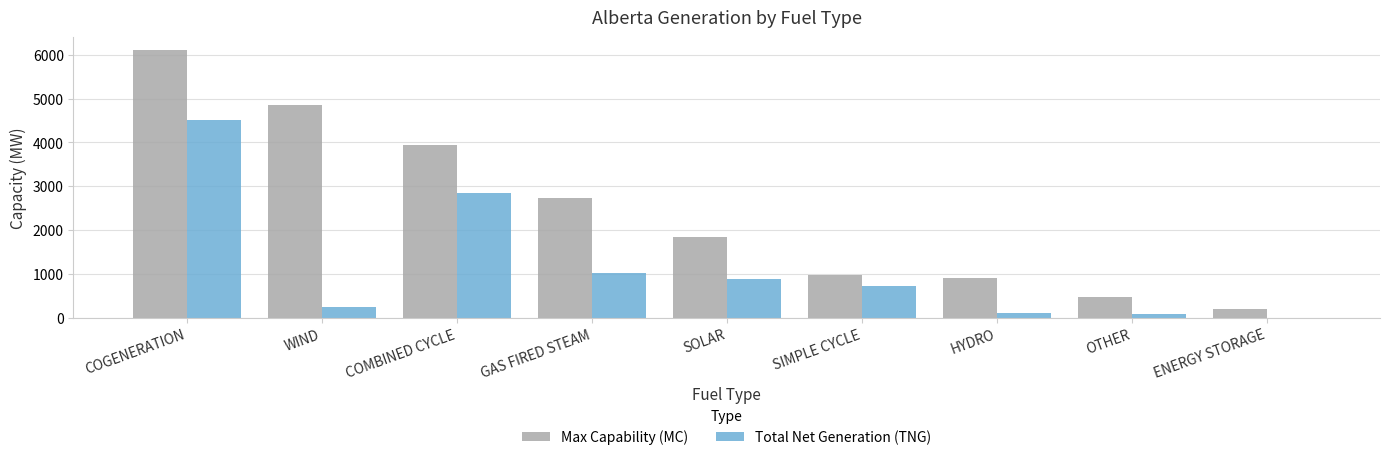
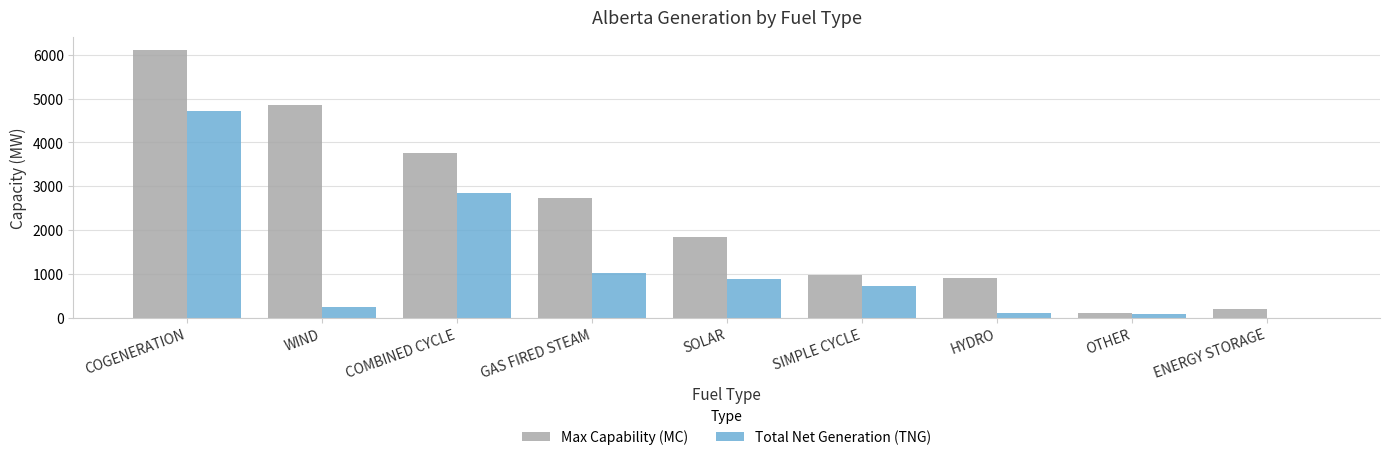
  {
    "Max Capability (MC)": {
      "COGENERATION": 6100,
      "WIND": 4800,
-     "COMBINED CYCLE": 3900,
+     "COMBINED CYCLE": 3800,
      "GAS FIRED STEAM": 2700,
      "SOLAR": 1900,
      "SIMPLE CYCLE": 1000,
      "HYDRO": 900,
-     "OTHER": 500,
+     "OTHER": 100,
      "ENERGY STORAGE": 200
    },
    "Total Net Generation (TNG)": {
-     "COGENERATION": 4500,
+     "COGENERATION": 4700,
      "WIND": 200,
      "COMBINED CYCLE": 2800,
      "GAS FIRED STEAM": 1000,
      "SOLAR": 900,
      "SIMPLE CYCLE": 700,
      "HYDRO": 100,
      "OTHER": 100,
      "ENERGY STORAGE": 0
    }
  }
